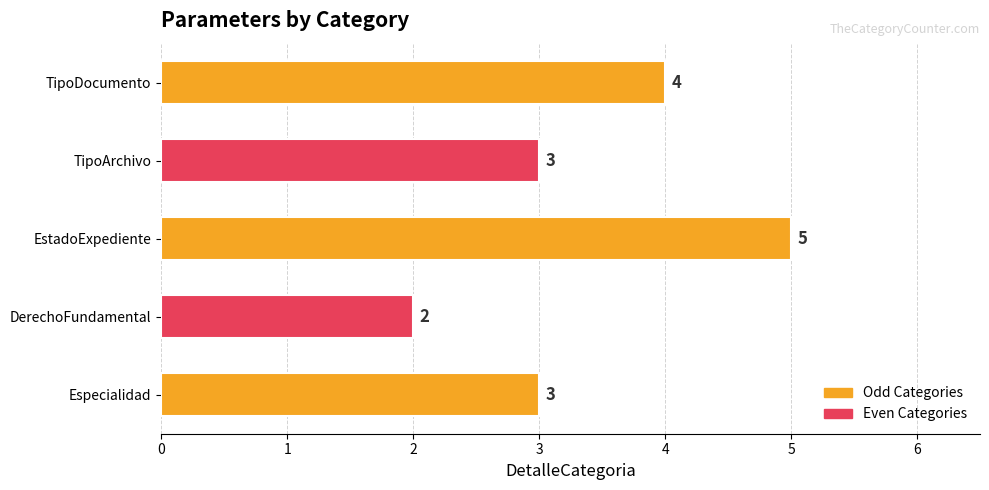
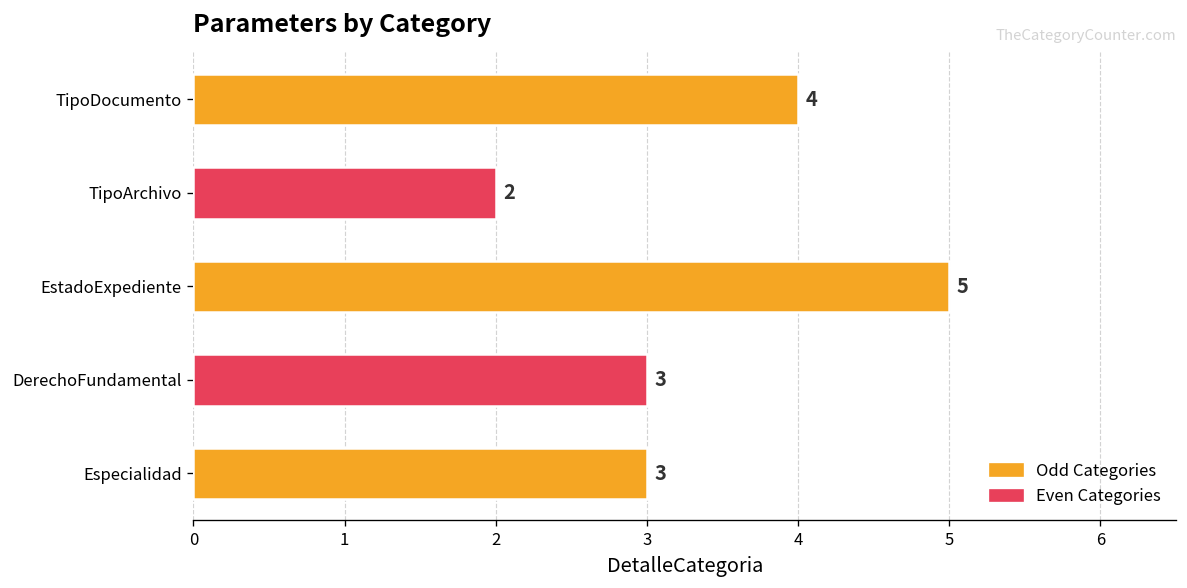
  {
    "TipoDocumento": 4,
-   "TipoArchivo": 3,
+   "TipoArchivo": 2,
    "EstadoExpediente": 5,
-   "DerechoFundamental": 2,
+   "DerechoFundamental": 3,
    "Especialidad": 3
  }
